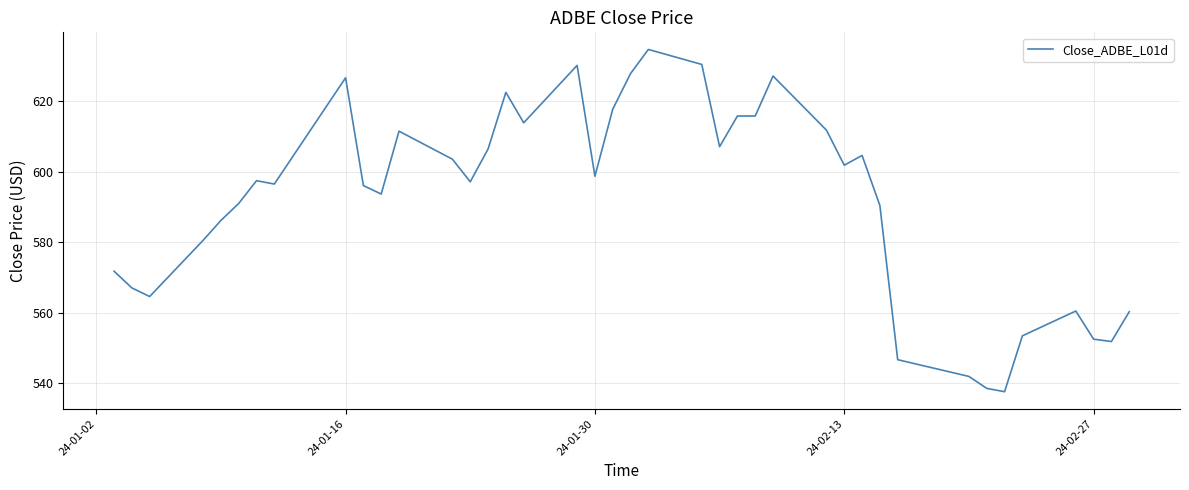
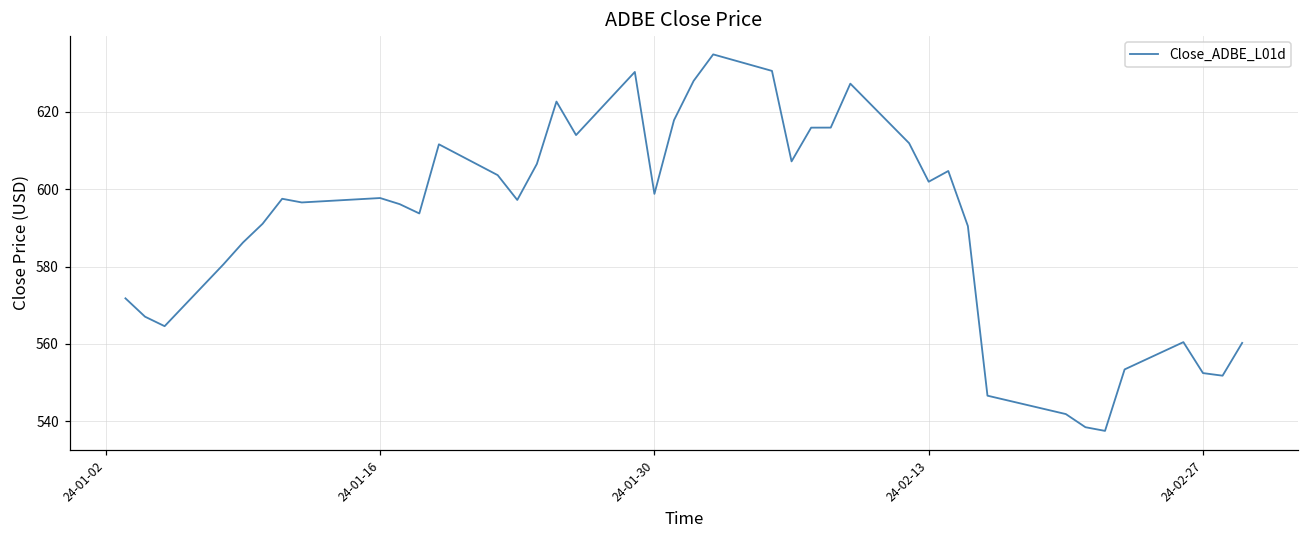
  {
-   "24-01-16": 627,
+   "24-01-16": 598,
    "24-01-30": 599,
    "24-02-13": 602,
    "24-02-27": 552
  }
